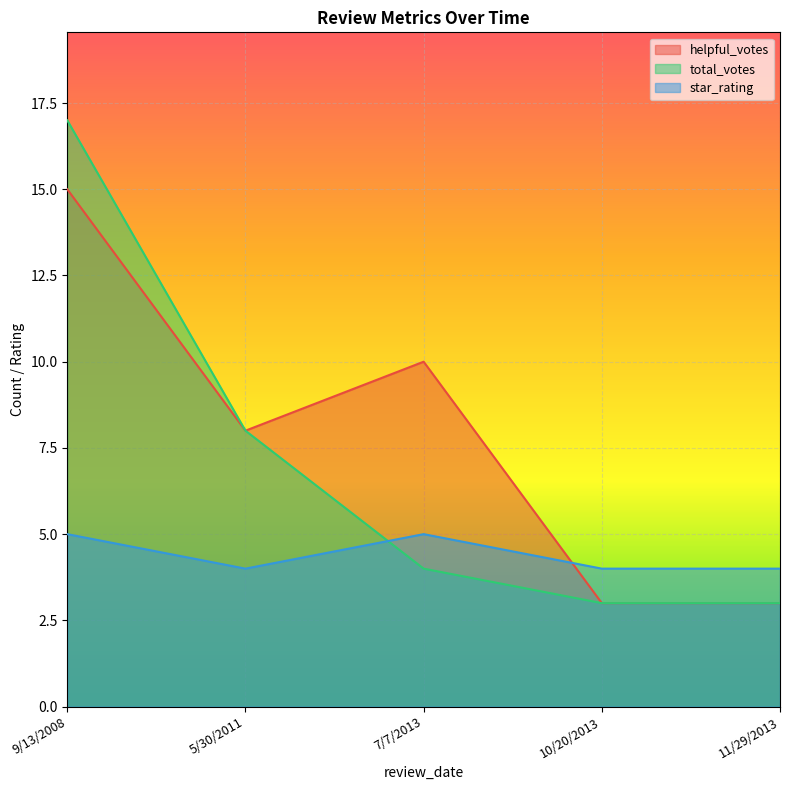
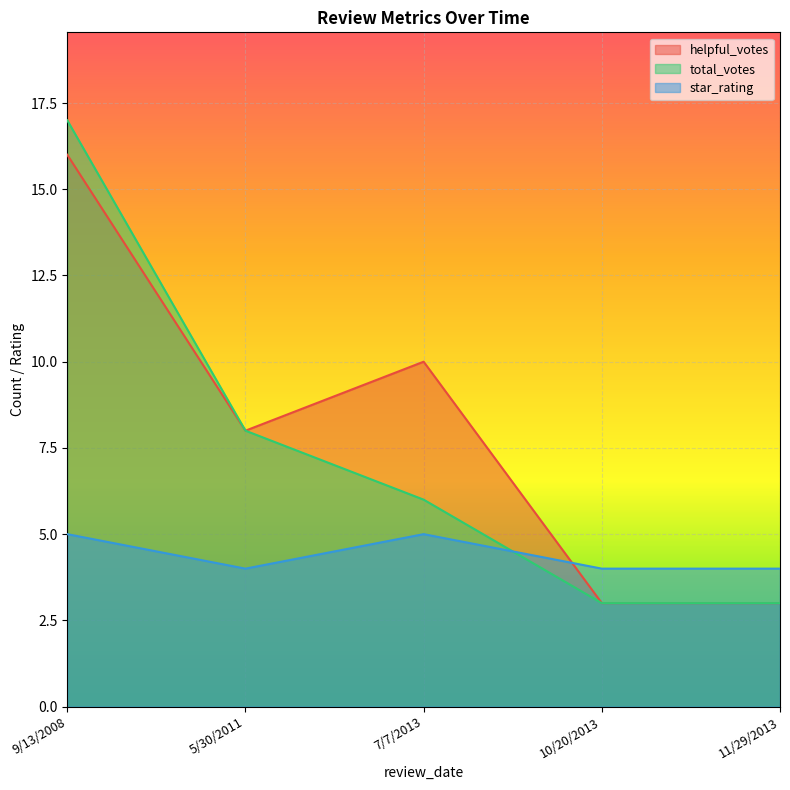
  {
    "helpful_votes": {
-     "9/13/2008": 15,
+     "9/13/2008": 16,
      "7/7/2013": 10
    },
    "total_votes": {
      "9/13/2008": 17,
-     "7/7/2013": 4
+     "7/7/2013": 6
    },
    "star_rating": {
      "9/13/2008": 5,
      "5/30/2011": 4,
      "7/7/2013": 5,
      "10/20/2013": 4,
      "11/29/2013": 4
    }
  }
